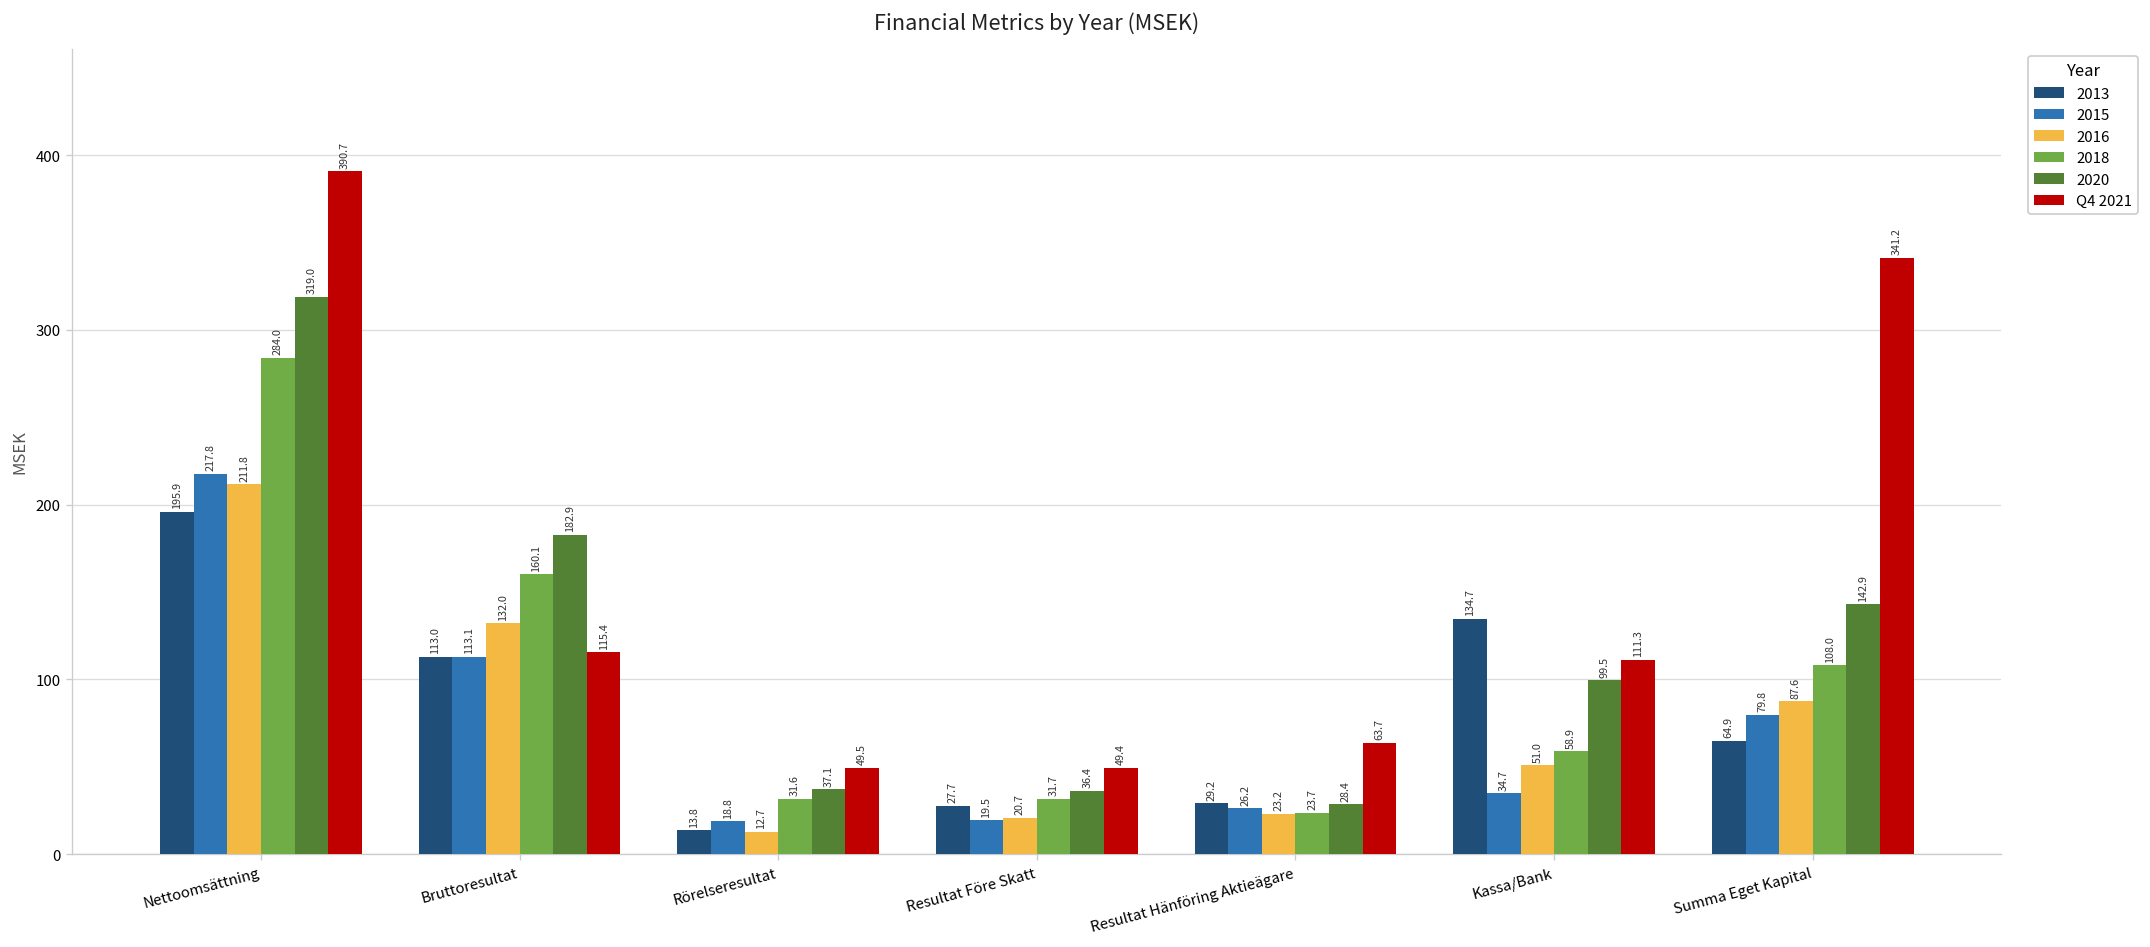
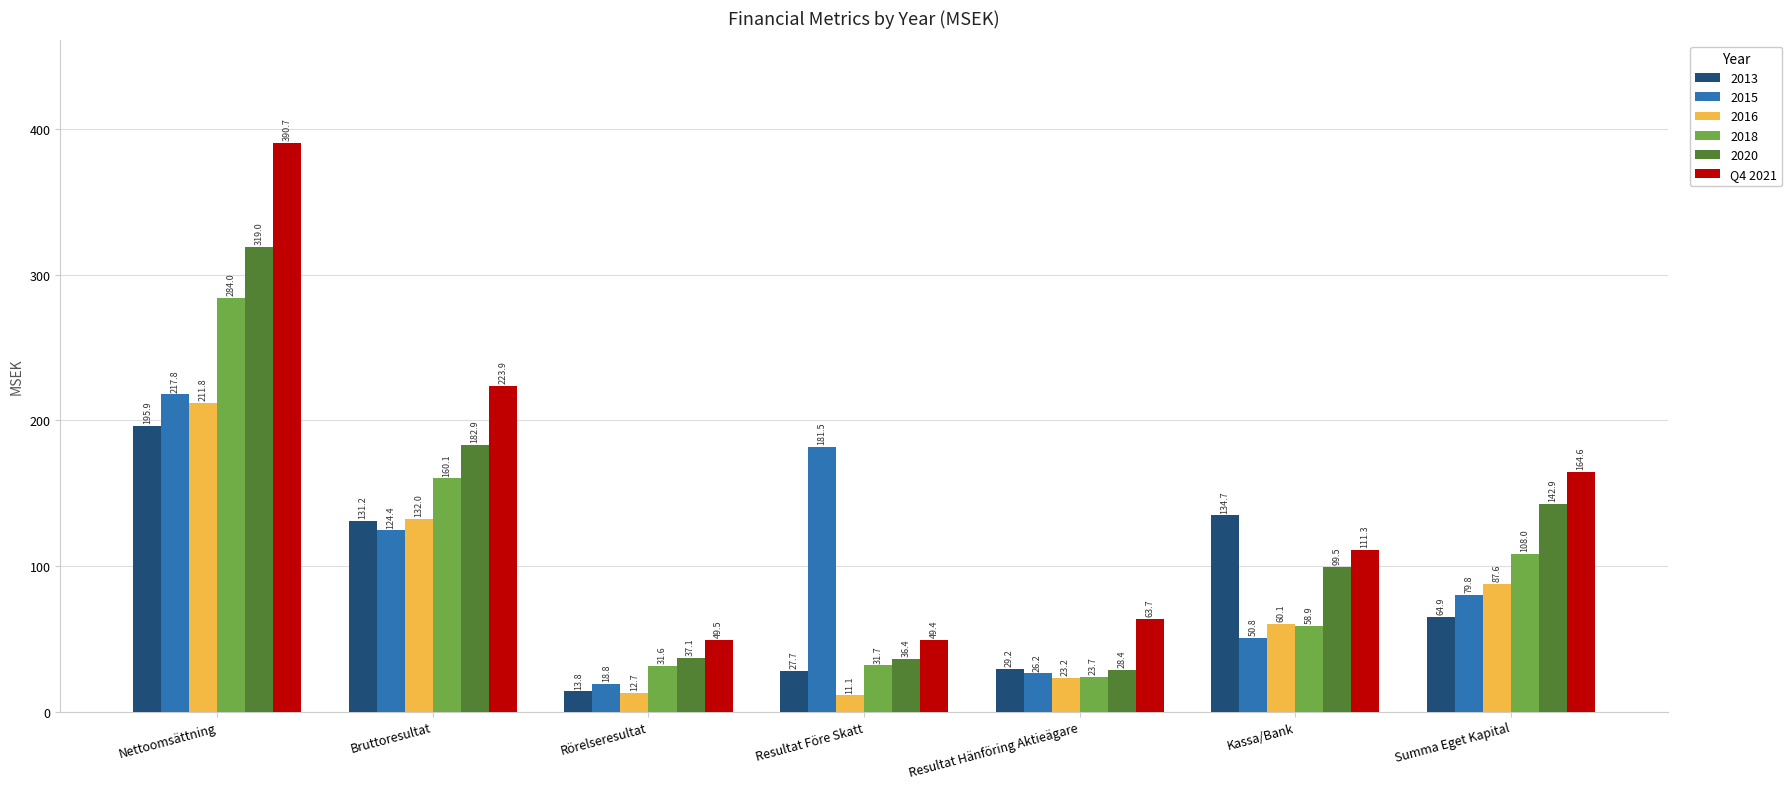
  {
    "2013": {
      "Nettoomsättning": 195.9,
-     "Bruttoresultat": 113.0,
+     "Bruttoresultat": 131.2,
      "Rörelseresultat": 13.8,
      "Resultat Före Skatt": 27.7,
      "Resultat Hänföring Aktieägare": 29.2,
      "Kassa/Bank": 134.7,
      "Summa Eget Kapital": 64.9
    },
    "2015": {
      "Nettoomsättning": 217.8,
-     "Bruttoresultat": 113.1,
+     "Bruttoresultat": 124.4,
      "Rörelseresultat": 18.8,
-     "Resultat Före Skatt": 19.5,
+     "Resultat Före Skatt": 181.5,
      "Resultat Hänföring Aktieägare": 26.2,
-     "Kassa/Bank": 34.7,
+     "Kassa/Bank": 50.8,
      "Summa Eget Kapital": 79.8
    },
    "2016": {
      "Nettoomsättning": 211.8,
      "Bruttoresultat": 132.0,
      "Rörelseresultat": 12.7,
-     "Resultat Före Skatt": 20.7,
+     "Resultat Före Skatt": 11.1,
      "Resultat Hänföring Aktieägare": 23.2,
-     "Kassa/Bank": 51.0,
+     "Kassa/Bank": 60.1,
      "Summa Eget Kapital": 87.6
    },
    "Q4 2021": {
      "Nettoomsättning": 390.7,
-     "Bruttoresultat": 115.4,
+     "Bruttoresultat": 223.9,
      "Rörelseresultat": 49.5,
      "Resultat Före Skatt": 49.4,
      "Resultat Hänföring Aktieägare": 63.7,
      "Kassa/Bank": 111.3,
-     "Summa Eget Kapital": 341.2
+     "Summa Eget Kapital": 164.6
    }
  }
